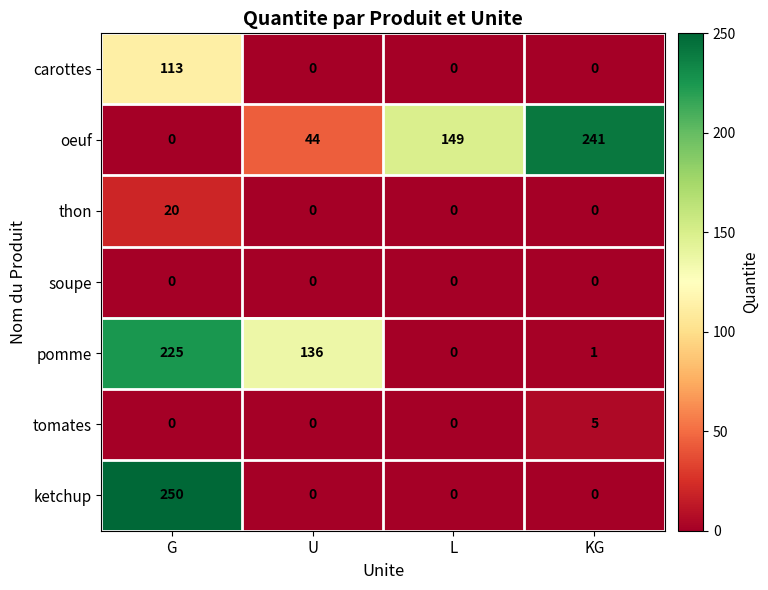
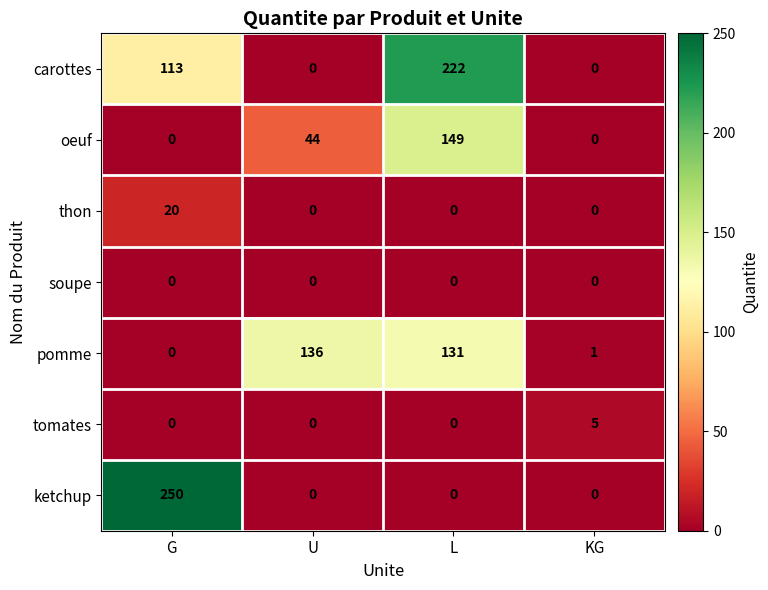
  {
    "carottes": {
      "G": 113,
      "U": 0,
-     "L": 0,
+     "L": 222,
      "KG": 0
    },
    "oeuf": {
      "G": 0,
      "U": 44,
      "L": 149,
-     "KG": 241
+     "KG": 0
    },
    "thon": {
      "G": 20,
      "U": 0,
      "L": 0,
      "KG": 0
    },
    "soupe": {
      "G": 0,
      "U": 0,
      "L": 0,
      "KG": 0
    },
    "pomme": {
-     "G": 225,
+     "G": 0,
      "U": 136,
-     "L": 0,
+     "L": 131,
      "KG": 1
    },
    "tomates": {
      "G": 0,
      "U": 0,
      "L": 0,
      "KG": 5
    },
    "ketchup": {
      "G": 250,
      "U": 0,
      "L": 0,
      "KG": 0
    }
  }
